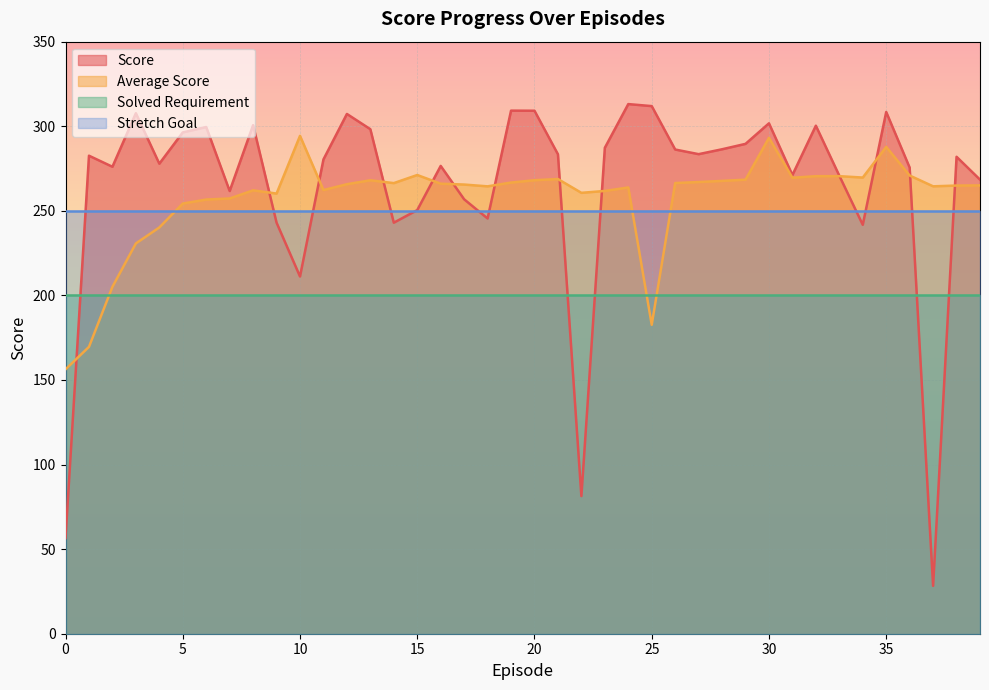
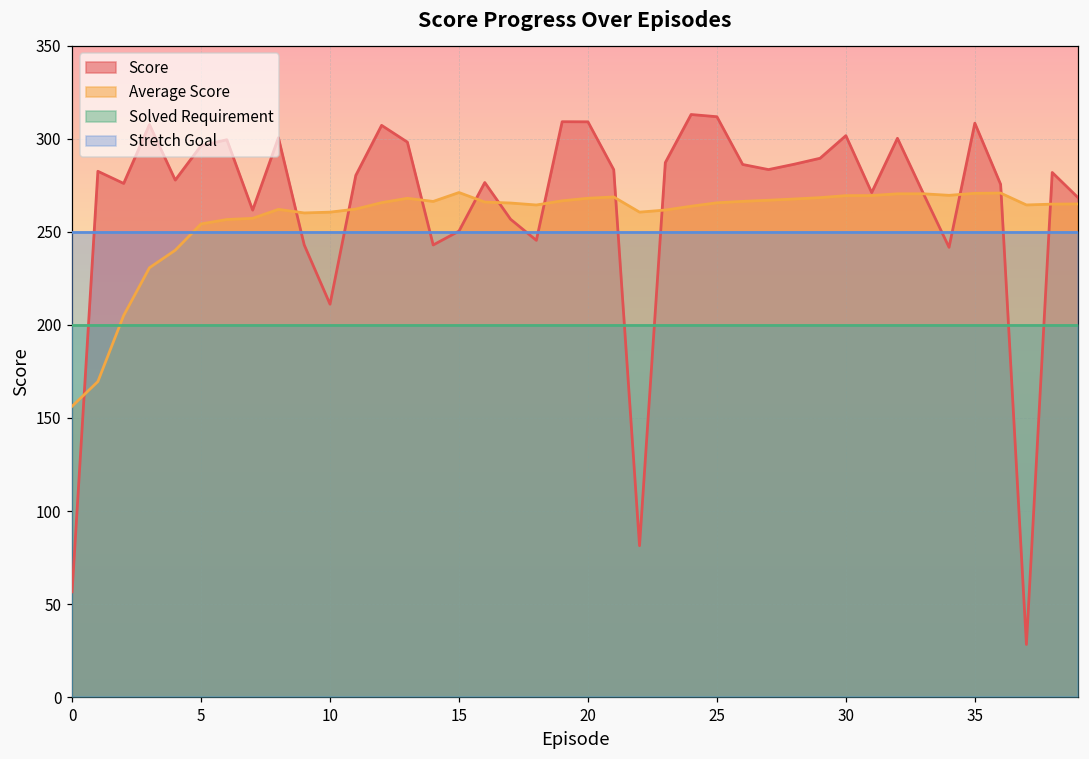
  {
    "Score": {
      "0": 57,
      "10": 211,
      "20": 309,
      "25": 312,
      "30": 302,
      "35": 308
    },
    "Average Score": {
      "0": 156,
      "5": 254,
-     "10": 294,
+     "10": 261,
      "15": 271,
      "20": 268,
-     "25": 183,
-     "30": 293,
-     "35": 288
+     "25": 266,
+     "30": 269,
+     "35": 271
    },
    "Solved Requirement": {
      "0": 200,
      "5": 200,
      "10": 200,
      "15": 200,
      "20": 200,
      "25": 200,
      "30": 200,
      "35": 200
    },
    "Stretch Goal": {
      "0": 250,
      "5": 250,
      "10": 250,
      "20": 250,
      "25": 250,
      "30": 250,
      "35": 250
    }
  }
